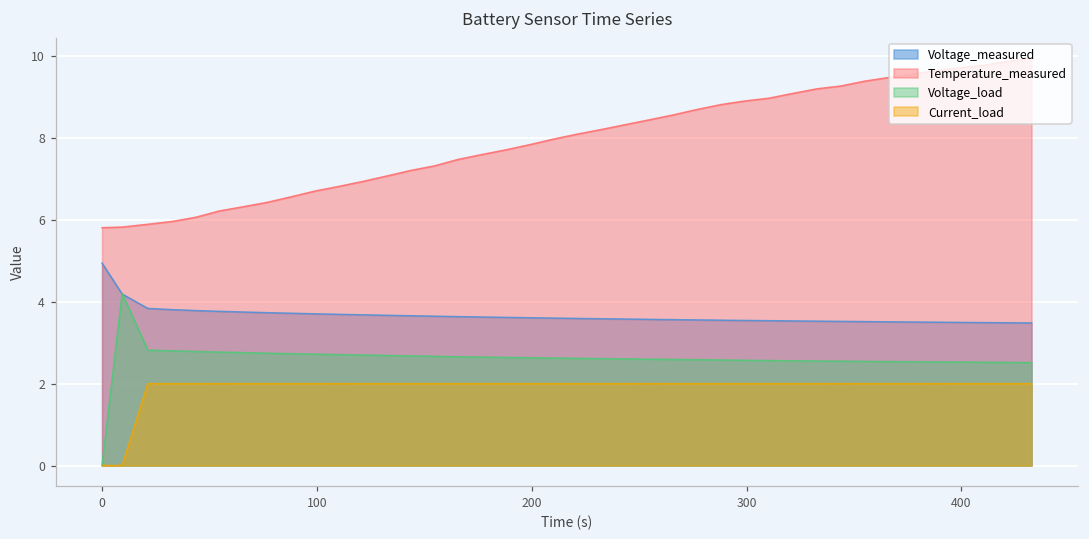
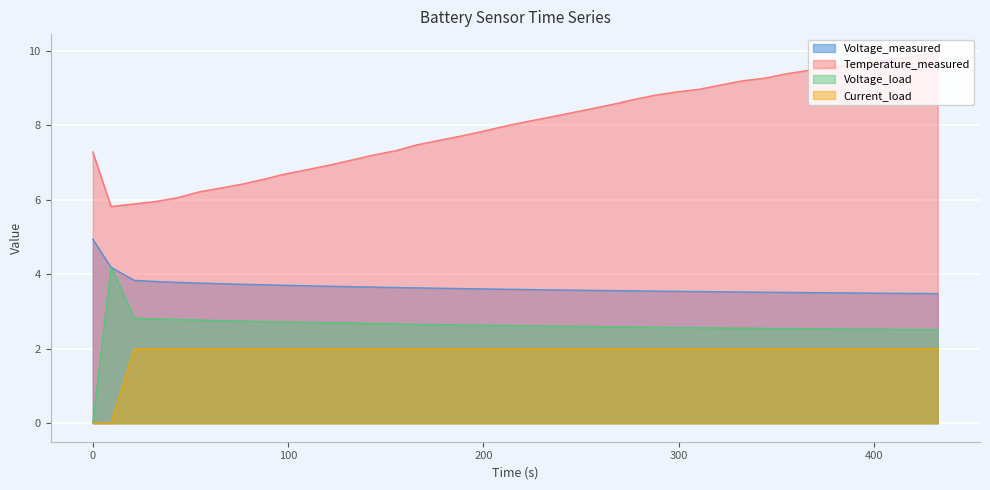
  {
    "Voltage_measured": {
      "0": 4.9
    },
    "Temperature_measured": {
-     "0": 5.8
+     "0": 7.3
    }
  }
